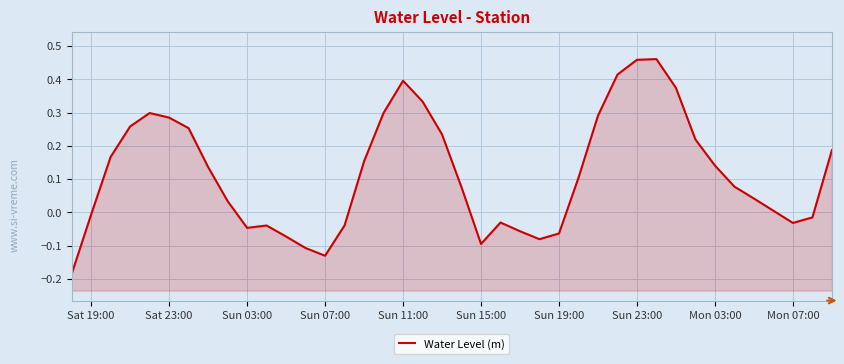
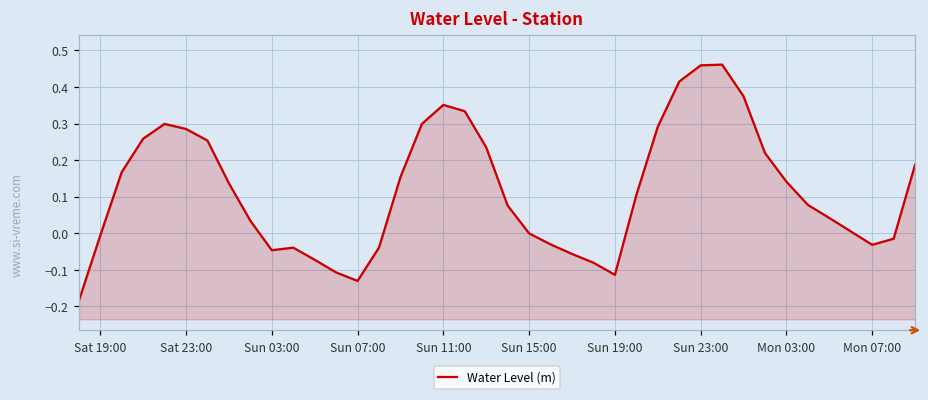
  {
    "Sat 19:00": -0.01,
    "Sat 23:00": 0.29,
    "Sun 03:00": -0.05,
    "Sun 07:00": -0.13,
-   "Sun 11:00": 0.40,
-   "Sun 15:00": -0.09,
-   "Sun 19:00": -0.06,
+   "Sun 11:00": 0.35,
+   "Sun 15:00": 0.00,
+   "Sun 19:00": -0.11,
    "Sun 23:00": 0.46,
    "Mon 03:00": 0.14,
    "Mon 07:00": -0.03
  }
